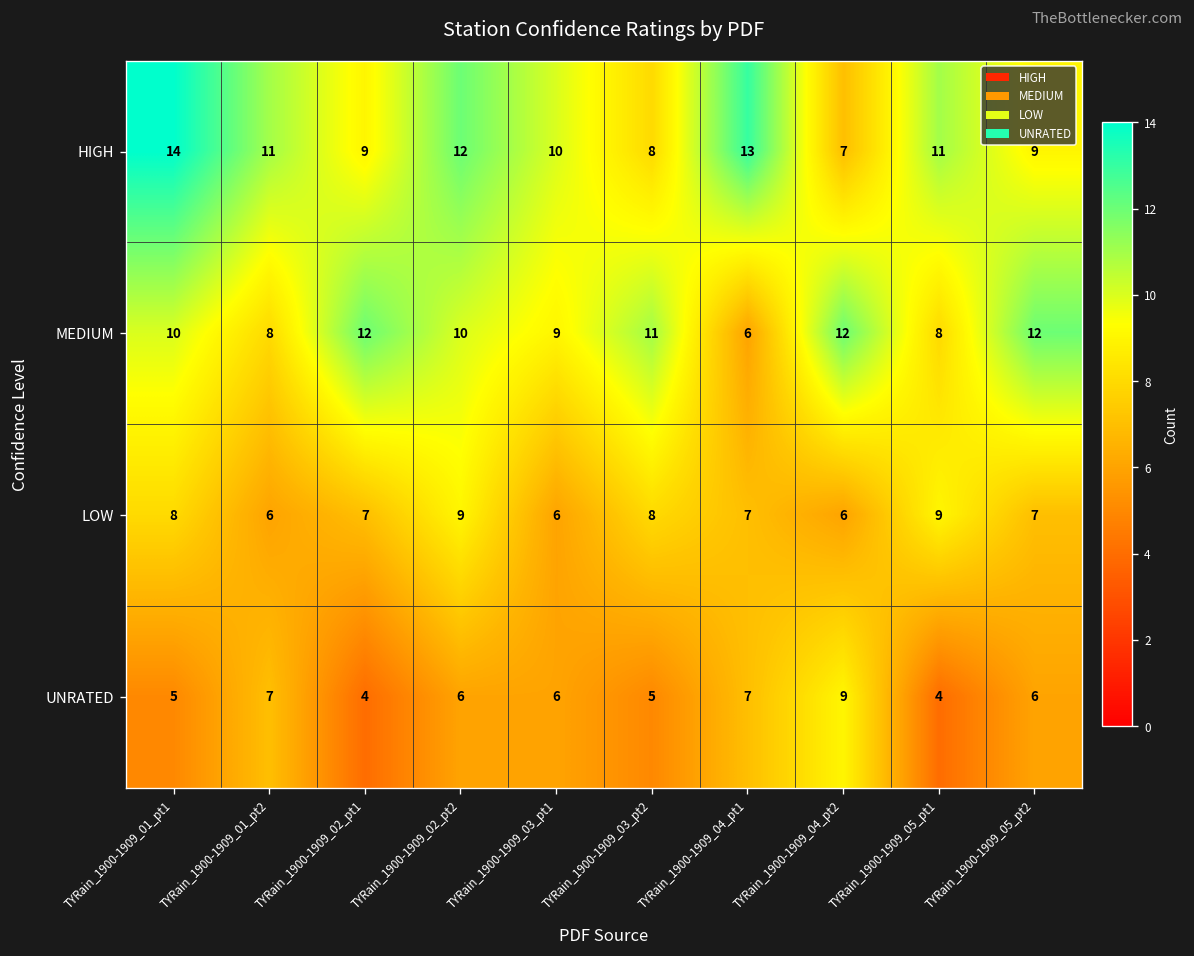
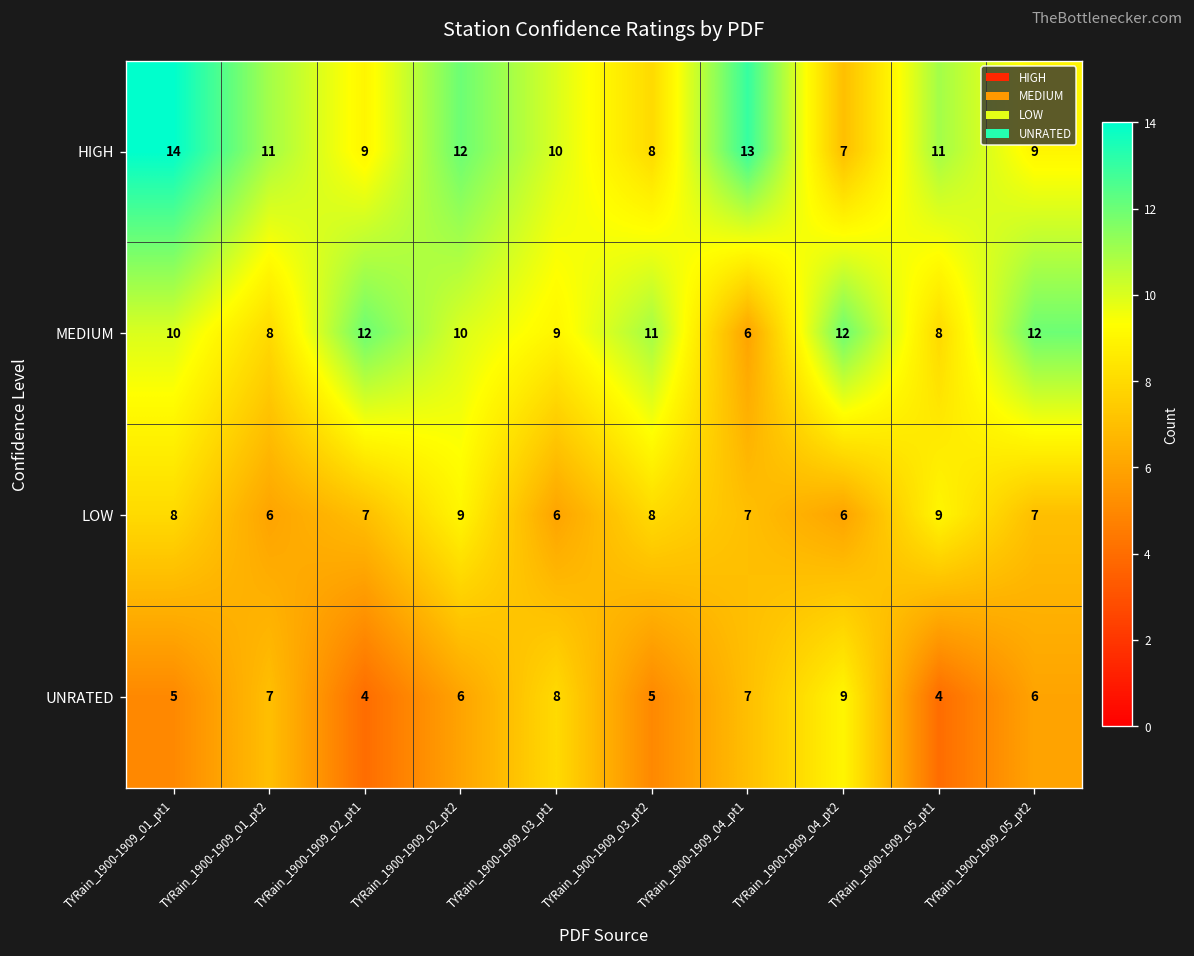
  {
    "HIGH": {
      "TYRain_1900-1909_01_pt1": 14,
      "TYRain_1900-1909_01_pt2": 11,
      "TYRain_1900-1909_02_pt1": 9,
      "TYRain_1900-1909_02_pt2": 12,
      "TYRain_1900-1909_03_pt1": 10,
      "TYRain_1900-1909_03_pt2": 8,
      "TYRain_1900-1909_04_pt1": 13,
      "TYRain_1900-1909_04_pt2": 7,
      "TYRain_1900-1909_05_pt1": 11,
      "TYRain_1900-1909_05_pt2": 9
    },
    "MEDIUM": {
      "TYRain_1900-1909_01_pt1": 10,
      "TYRain_1900-1909_01_pt2": 8,
      "TYRain_1900-1909_02_pt1": 12,
      "TYRain_1900-1909_02_pt2": 10,
      "TYRain_1900-1909_03_pt1": 9,
      "TYRain_1900-1909_03_pt2": 11,
      "TYRain_1900-1909_04_pt1": 6,
      "TYRain_1900-1909_04_pt2": 12,
      "TYRain_1900-1909_05_pt1": 8,
      "TYRain_1900-1909_05_pt2": 12
    },
    "LOW": {
      "TYRain_1900-1909_01_pt1": 8,
      "TYRain_1900-1909_01_pt2": 6,
      "TYRain_1900-1909_02_pt1": 7,
      "TYRain_1900-1909_02_pt2": 9,
      "TYRain_1900-1909_03_pt1": 6,
      "TYRain_1900-1909_03_pt2": 8,
      "TYRain_1900-1909_04_pt1": 7,
      "TYRain_1900-1909_04_pt2": 6,
      "TYRain_1900-1909_05_pt1": 9,
      "TYRain_1900-1909_05_pt2": 7
    },
    "UNRATED": {
      "TYRain_1900-1909_01_pt1": 5,
      "TYRain_1900-1909_01_pt2": 7,
      "TYRain_1900-1909_02_pt1": 4,
      "TYRain_1900-1909_02_pt2": 6,
-     "TYRain_1900-1909_03_pt1": 6,
+     "TYRain_1900-1909_03_pt1": 8,
      "TYRain_1900-1909_03_pt2": 5,
      "TYRain_1900-1909_04_pt1": 7,
      "TYRain_1900-1909_04_pt2": 9,
      "TYRain_1900-1909_05_pt1": 4,
      "TYRain_1900-1909_05_pt2": 6
    }
  }
